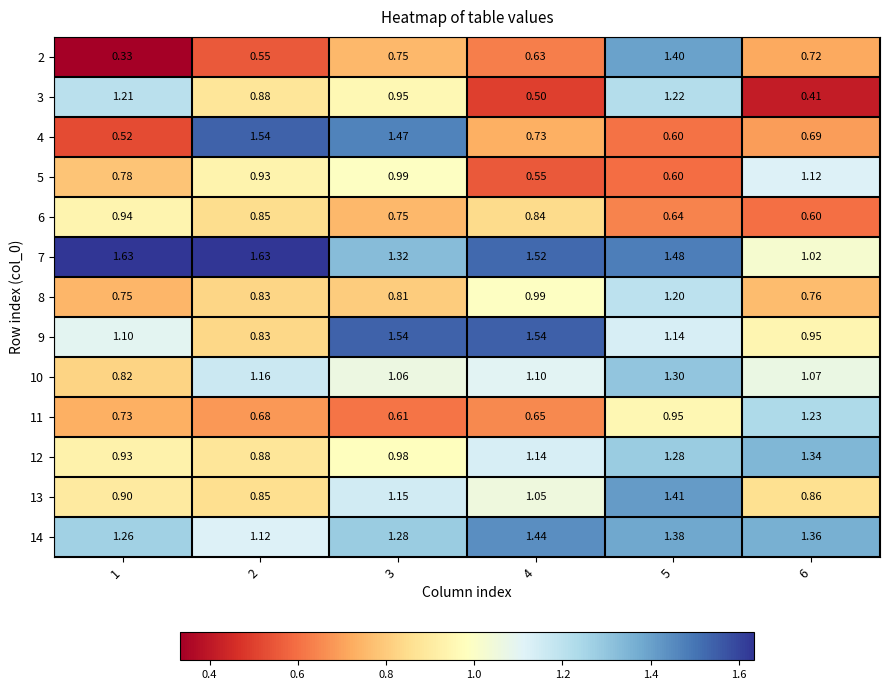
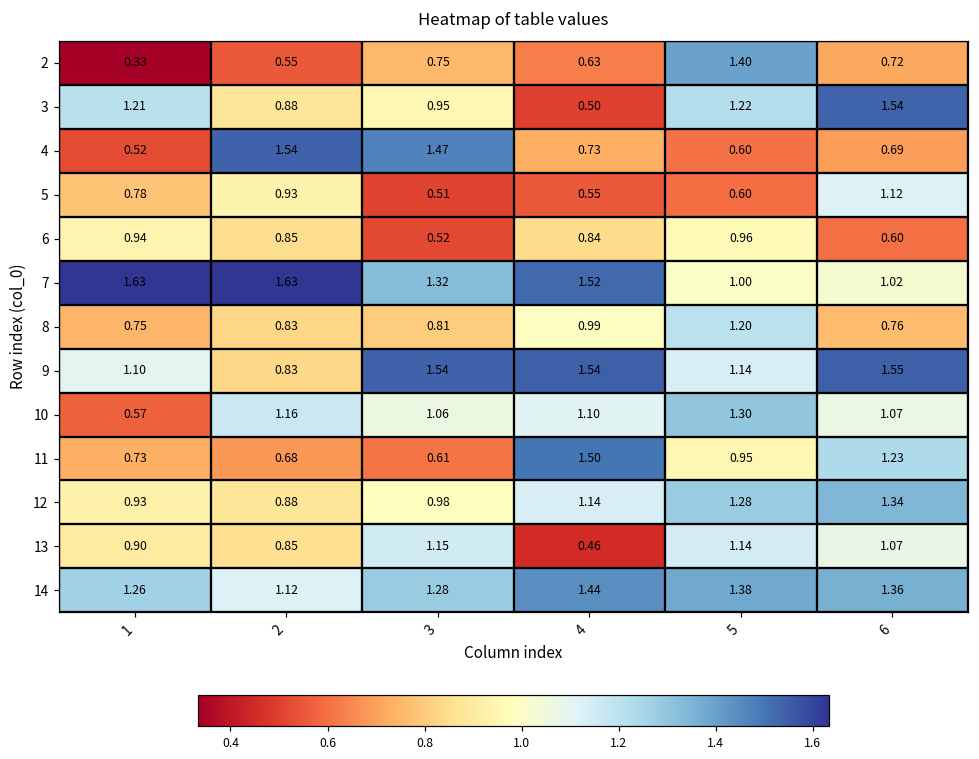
  {
    "2": {
      "1": 0.33,
      "2": 0.55,
      "3": 0.75,
      "4": 0.63,
      "5": 1.40,
      "6": 0.72
    },
    "3": {
      "1": 1.21,
      "2": 0.88,
      "3": 0.95,
      "4": 0.50,
      "5": 1.22,
-     "6": 0.41
+     "6": 1.54
    },
    "4": {
      "1": 0.52,
      "2": 1.54,
      "3": 1.47,
      "4": 0.73,
      "5": 0.60,
      "6": 0.69
    },
    "5": {
      "1": 0.78,
      "2": 0.93,
-     "3": 0.99,
+     "3": 0.51,
      "4": 0.55,
      "5": 0.60,
      "6": 1.12
    },
    "6": {
      "1": 0.94,
      "2": 0.85,
-     "3": 0.75,
+     "3": 0.52,
      "4": 0.84,
-     "5": 0.64,
+     "5": 0.96,
      "6": 0.60
    },
    "7": {
      "1": 1.63,
      "2": 1.63,
      "3": 1.32,
      "4": 1.52,
-     "5": 1.48,
+     "5": 1.00,
      "6": 1.02
    },
    "8": {
      "1": 0.75,
      "2": 0.83,
      "3": 0.81,
      "4": 0.99,
      "5": 1.20,
      "6": 0.76
    },
    "9": {
      "1": 1.10,
      "2": 0.83,
      "3": 1.54,
      "4": 1.54,
      "5": 1.14,
-     "6": 0.95
+     "6": 1.55
    },
    "10": {
-     "1": 0.82,
+     "1": 0.57,
      "2": 1.16,
      "3": 1.06,
      "4": 1.10,
      "5": 1.30,
      "6": 1.07
    },
    "11": {
      "1": 0.73,
      "2": 0.68,
      "3": 0.61,
-     "4": 0.65,
+     "4": 1.50,
      "5": 0.95,
      "6": 1.23
    },
    "12": {
      "1": 0.93,
      "2": 0.88,
      "3": 0.98,
      "4": 1.14,
      "5": 1.28,
      "6": 1.34
    },
    "13": {
      "1": 0.90,
      "2": 0.85,
      "3": 1.15,
-     "4": 1.05,
-     "5": 1.41,
-     "6": 0.86
+     "4": 0.46,
+     "5": 1.14,
+     "6": 1.07
    },
    "14": {
      "1": 1.26,
      "2": 1.12,
      "3": 1.28,
      "4": 1.44,
      "5": 1.38,
      "6": 1.36
    }
  }
